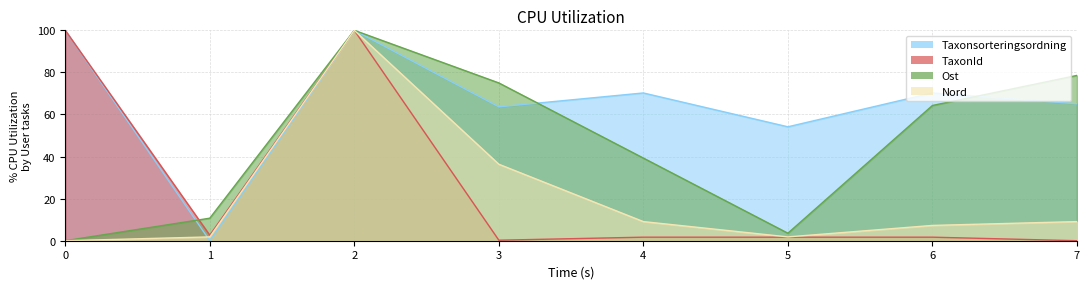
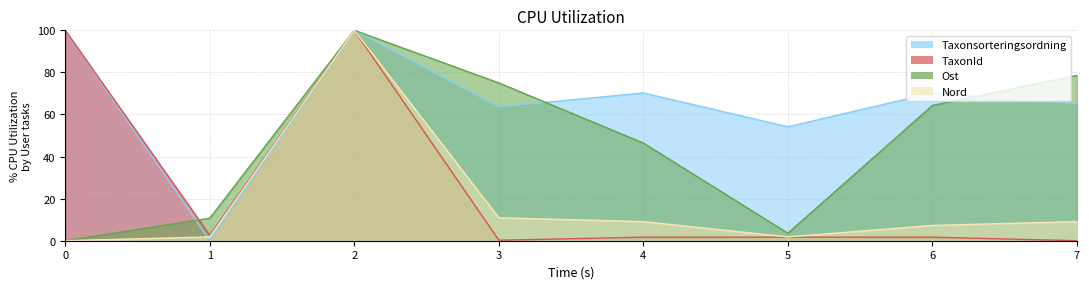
  {
    "Taxonsorteringsordning": {
      "1": 0,
      "3": 64,
      "4": 70,
      "5": 54,
      "7": 65
    },
    "TaxonId": {
      "3": 0,
      "4": 2,
      "6": 2,
      "7": 0
    },
    "Ost": {
      "1": 11,
      "3": 75,
-     "4": 39,
+     "4": 46,
      "5": 4,
      "6": 64,
      "7": 79
    },
    "Nord": {
-     "3": 36,
+     "3": 11,
      "4": 9,
      "6": 7,
      "7": 9
    }
  }
